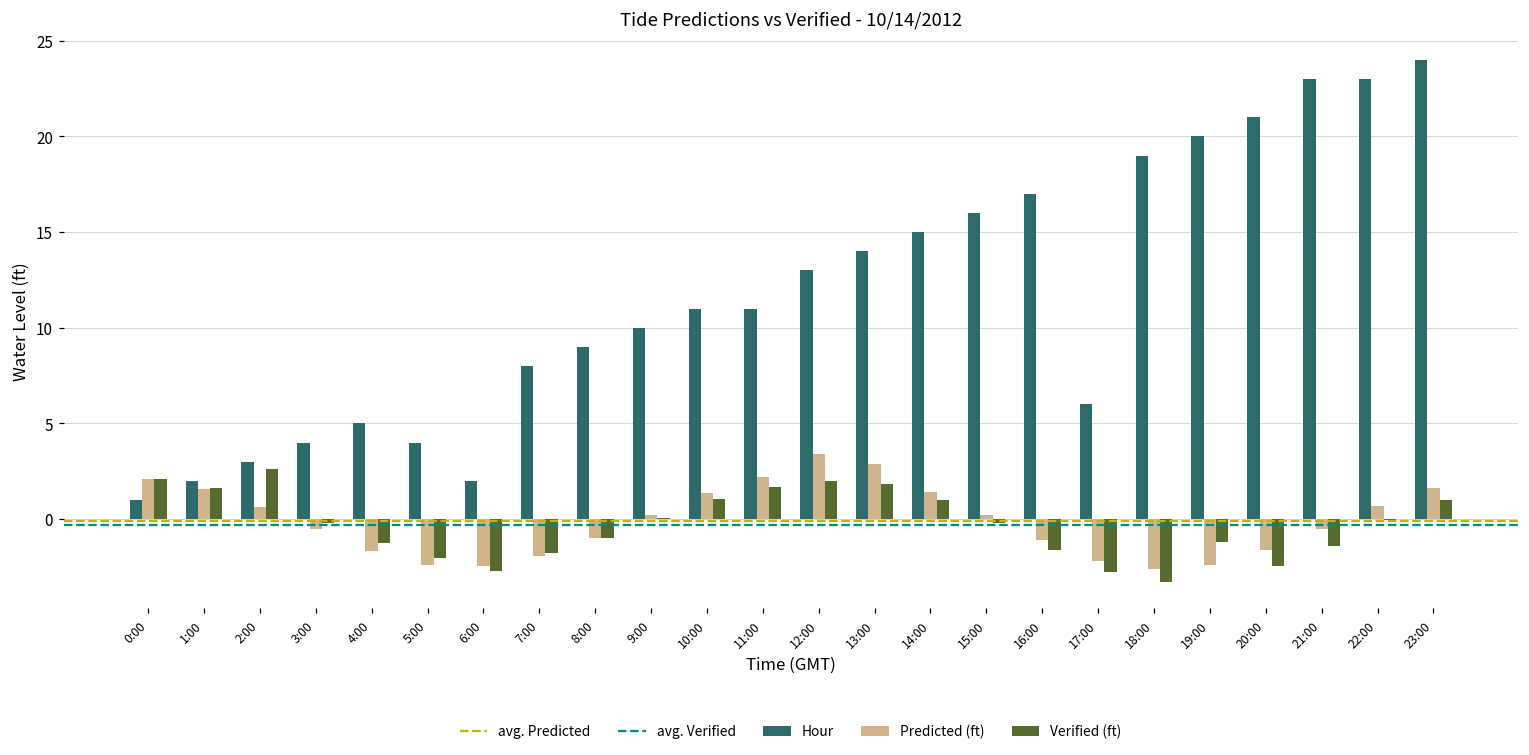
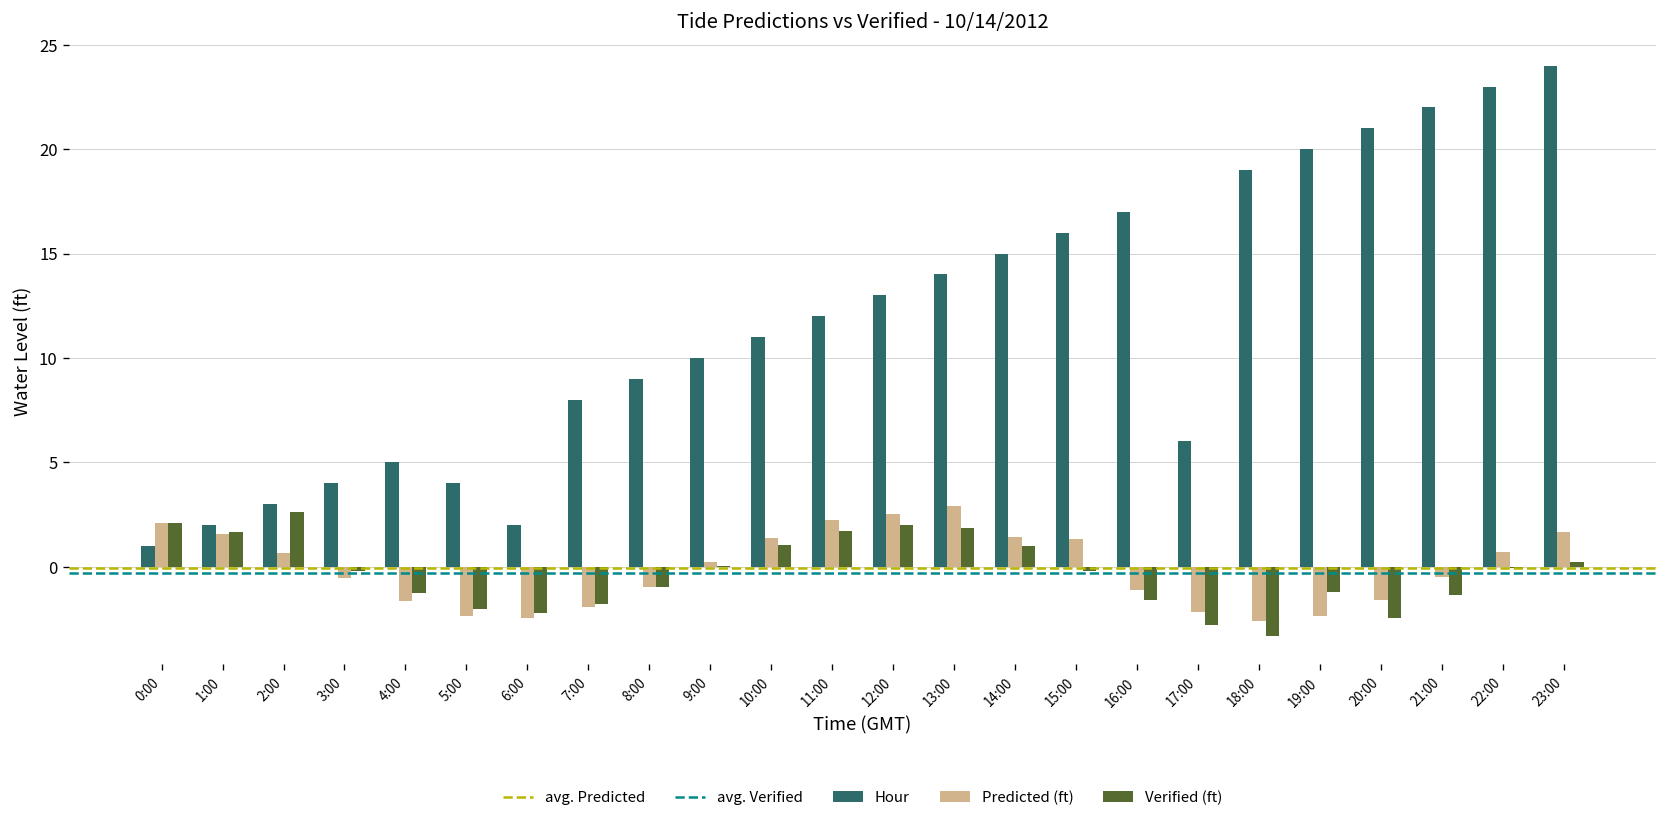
  {
    "Hour": {
      "0:00": 1,
      "1:00": 2,
      "2:00": 3,
      "3:00": 4,
      "4:00": 5,
      "5:00": 4,
      "6:00": 2,
      "7:00": 8,
      "8:00": 9,
      "9:00": 10,
      "10:00": 11,
-     "11:00": 11,
+     "11:00": 12,
      "12:00": 13,
      "13:00": 14,
      "14:00": 15,
      "15:00": 16,
      "16:00": 17,
      "17:00": 6,
      "18:00": 19,
      "19:00": 20,
      "20:00": 21,
-     "21:00": 23,
+     "21:00": 22,
      "22:00": 23,
      "23:00": 24
    },
    "Predicted (ft)": {
      "0:00": 2.1,
      "1:00": 1.6,
      "2:00": 0.6,
      "3:00": -0.5,
      "4:00": -1.7,
      "5:00": -2.4,
      "6:00": -2.5,
      "7:00": -1.9,
      "8:00": -1.0,
      "9:00": 0.2,
      "10:00": 1.4,
      "11:00": 2.2,
-     "12:00": 3.4,
+     "12:00": 2.5,
      "13:00": 2.9,
      "14:00": 1.4,
-     "15:00": 0.2,
+     "15:00": 1.3,
      "16:00": -1.1,
      "17:00": -2.2,
      "18:00": -2.6,
      "19:00": -2.4,
      "20:00": -1.6,
      "21:00": -0.5,
      "22:00": 0.7,
      "23:00": 1.6
    },
    "Verified (ft)": {
      "0:00": 2.1,
      "1:00": 1.6,
      "2:00": 2.6,
      "3:00": -0.2,
      "4:00": -1.3,
      "5:00": -2.1,
-     "6:00": -2.7,
+     "6:00": -2.2,
      "7:00": -1.8,
      "8:00": -1.0,
      "10:00": 1.1,
      "11:00": 1.7,
      "12:00": 2.0,
      "13:00": 1.9,
      "14:00": 1.0,
      "15:00": -0.2,
      "16:00": -1.6,
      "17:00": -2.8,
      "18:00": -3.3,
      "19:00": -1.2,
      "20:00": -2.5,
      "21:00": -1.4,
-     "23:00": 1.0
+     "23:00": 0.2
    }
  }
